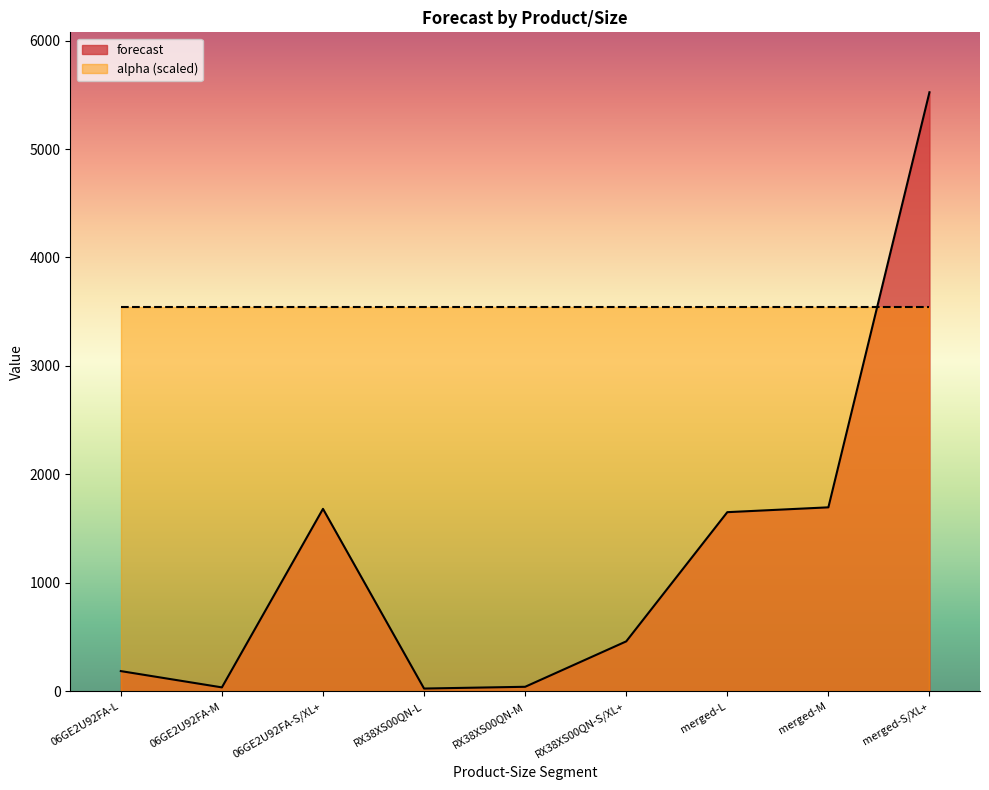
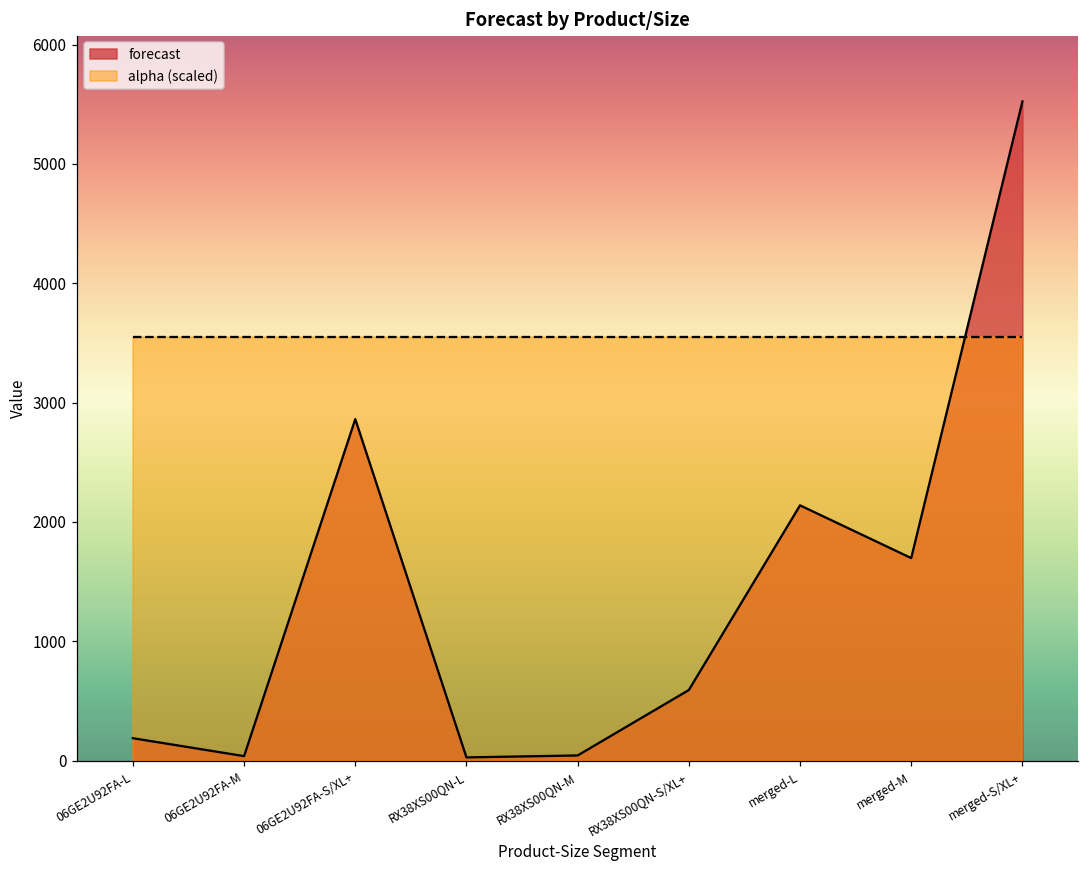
  {
    "forecast": {
      "06GE2U92FA-L": 190,
      "06GE2U92FA-M": 40,
-     "06GE2U92FA-S/XL+": 1680,
+     "06GE2U92FA-S/XL+": 2860,
      "RX38XS00QN-L": 30,
      "RX38XS00QN-M": 40,
-     "RX38XS00QN-S/XL+": 460,
-     "merged-L": 1650,
+     "RX38XS00QN-S/XL+": 590,
+     "merged-L": 2140,
      "merged-M": 1700,
      "merged-S/XL+": 5520
    },
    "alpha (scaled)": {
      "06GE2U92FA-L": 3550,
      "06GE2U92FA-M": 3550,
      "06GE2U92FA-S/XL+": 3550,
      "RX38XS00QN-L": 3550,
      "RX38XS00QN-M": 3550,
      "RX38XS00QN-S/XL+": 3550,
      "merged-L": 3550,
      "merged-M": 3550,
      "merged-S/XL+": 3550
    }
  }
